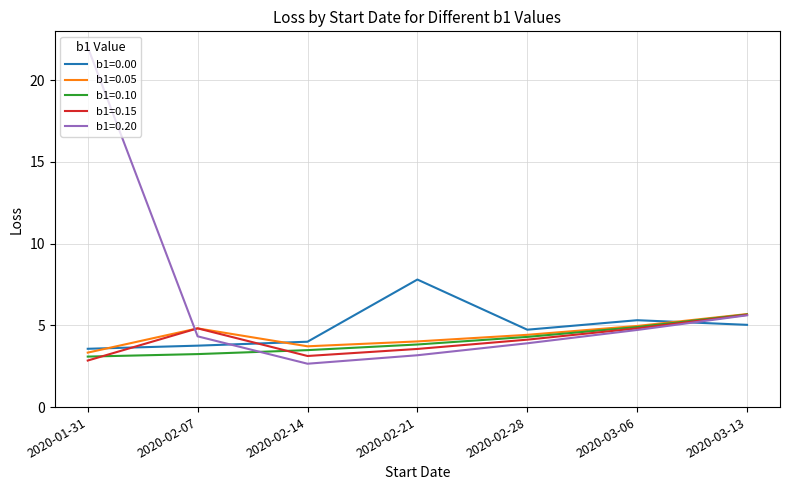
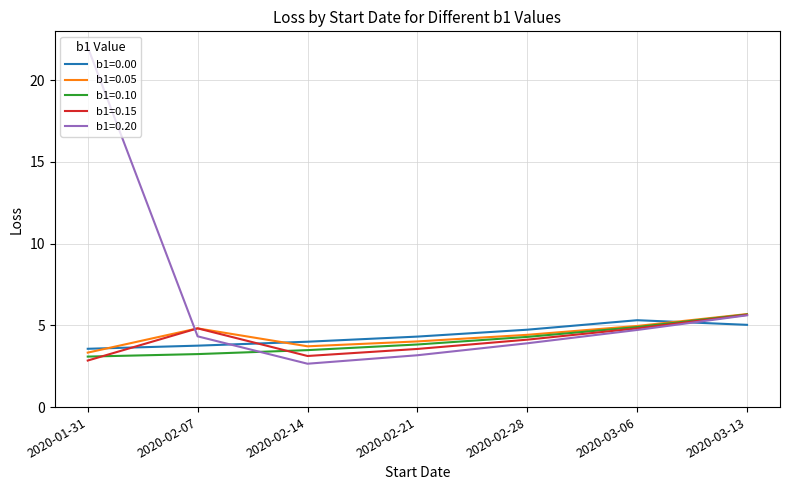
  {
    "b1=0.00": {
      "2020-01-31": 3.6,
      "2020-02-07": 3.8,
      "2020-02-14": 4.0,
-     "2020-02-21": 7.8,
+     "2020-02-21": 4.3,
      "2020-02-28": 4.7,
      "2020-03-06": 5.3,
      "2020-03-13": 5.0
    },
    "b1=0.05": {
      "2020-01-31": 3.3,
      "2020-02-14": 3.7,
      "2020-02-21": 4.0
    },
    "b1=0.10": {
      "2020-01-31": 3.1,
      "2020-02-07": 3.2,
      "2020-02-14": 3.5,
      "2020-02-21": 3.8
    },
    "b1=0.15": {
      "2020-01-31": 2.8,
      "2020-02-14": 3.1,
      "2020-02-21": 3.6,
      "2020-02-28": 4.1
    },
    "b1=0.20": {
      "2020-02-07": 4.3,
      "2020-02-14": 2.7,
      "2020-02-21": 3.2,
      "2020-02-28": 3.9
    }
  }
